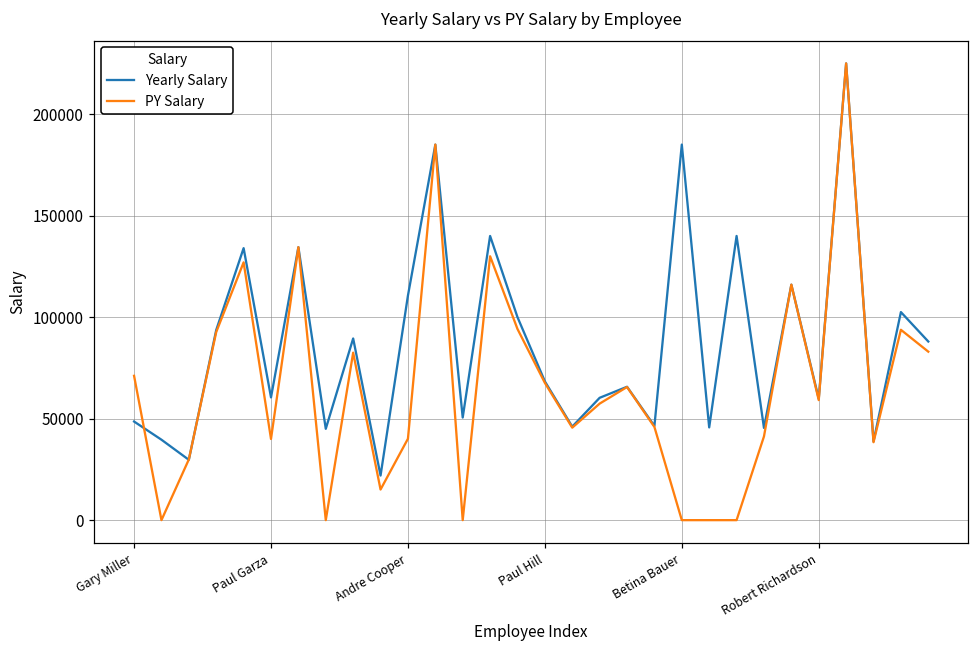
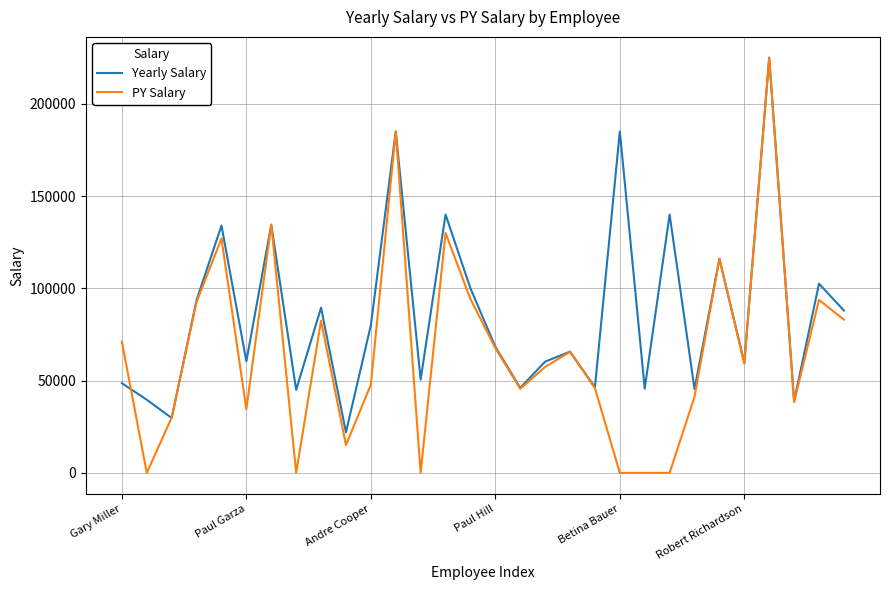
  {
    "Yearly Salary": {
      "Gary Miller": 49000,
      "Paul Garza": 60000,
-     "Andre Cooper": 111000,
+     "Andre Cooper": 80000,
      "Betina Bauer": 185000
    },
    "PY Salary": {
      "Gary Miller": 71000,
-     "Paul Garza": 40000,
-     "Andre Cooper": 40000,
+     "Paul Garza": 34000,
+     "Andre Cooper": 48000,
      "Betina Bauer": 0
    }
  }
